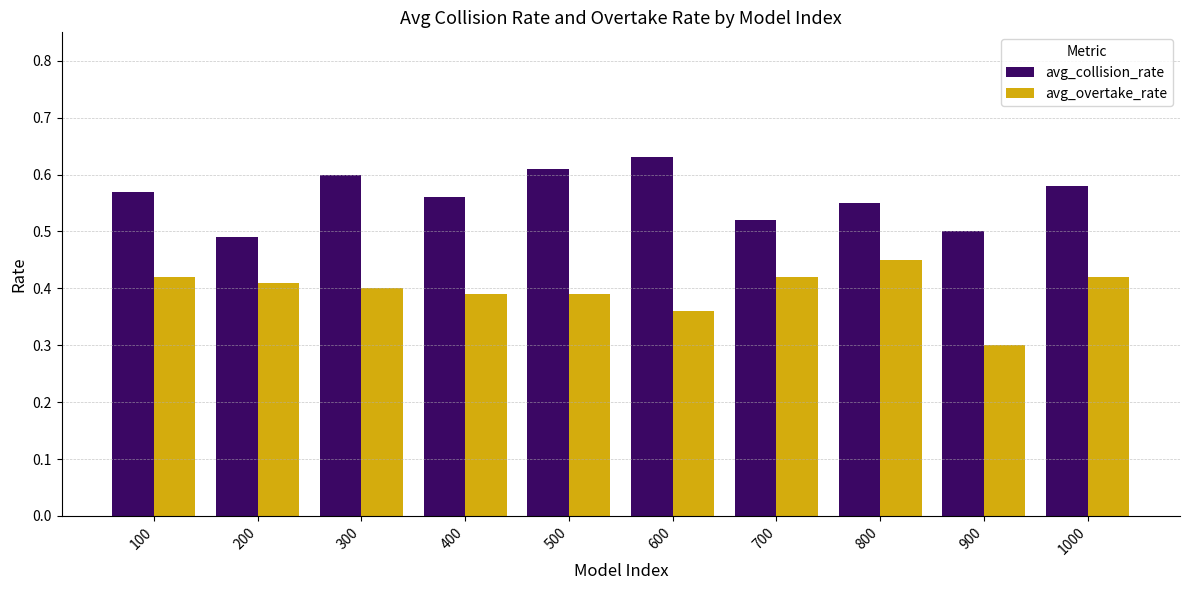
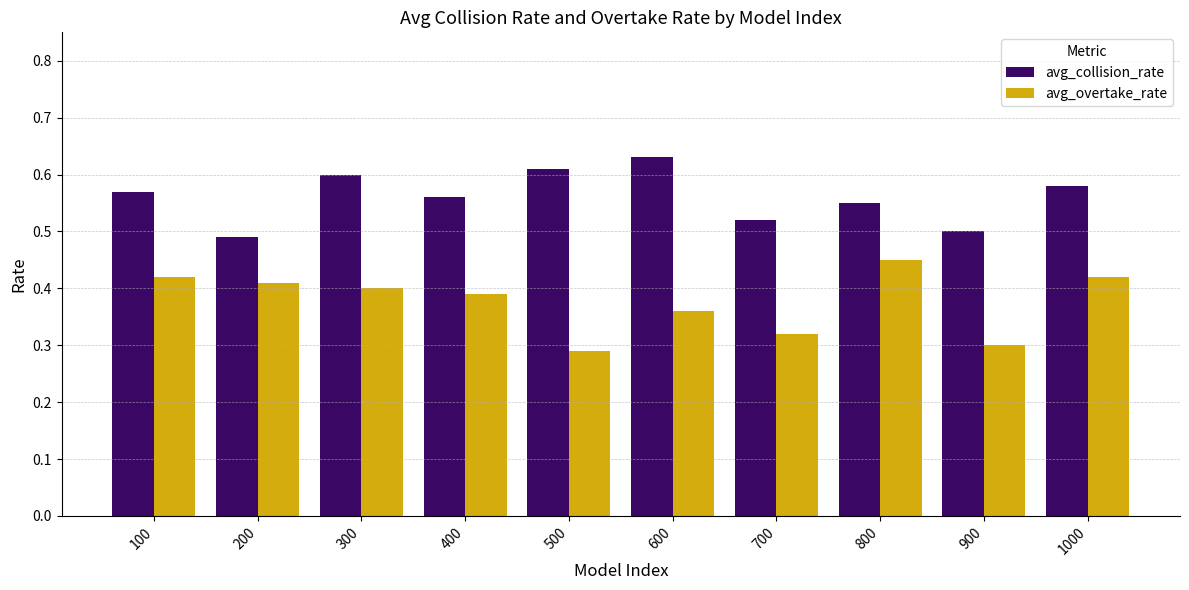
  {
    "avg_collision_rate": {
      "100": 0.57,
      "200": 0.49,
      "300": 0.60,
      "400": 0.56,
      "500": 0.61,
      "600": 0.63,
      "700": 0.52,
      "800": 0.55,
      "900": 0.50,
      "1000": 0.58
    },
    "avg_overtake_rate": {
      "100": 0.42,
      "200": 0.41,
      "300": 0.40,
      "400": 0.39,
-     "500": 0.39,
+     "500": 0.29,
      "600": 0.36,
-     "700": 0.42,
+     "700": 0.32,
      "800": 0.45,
      "900": 0.30,
      "1000": 0.42
    }
  }
